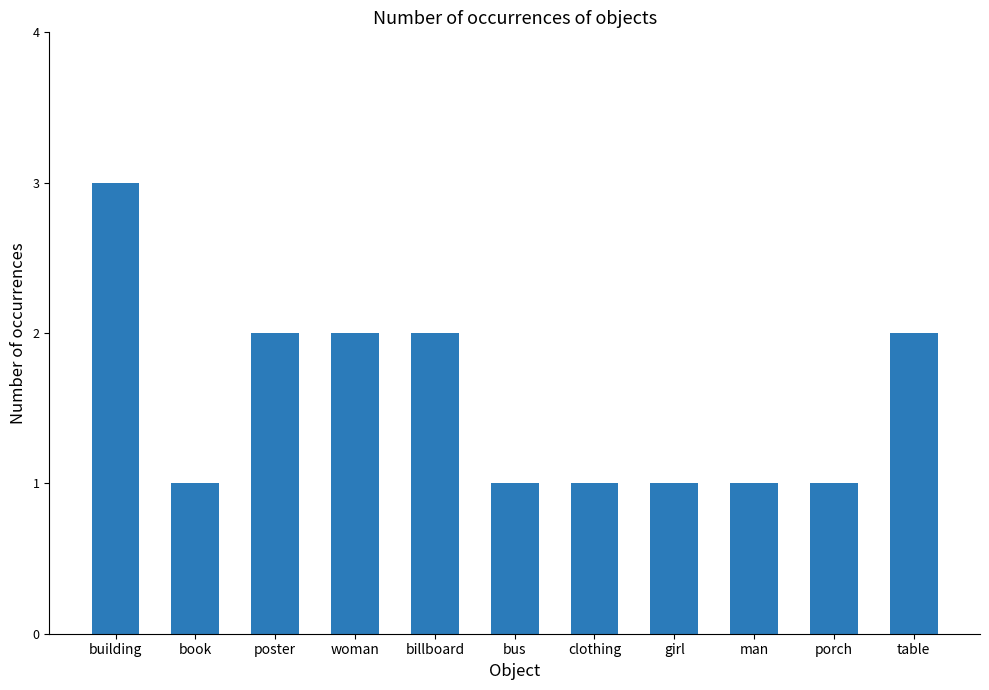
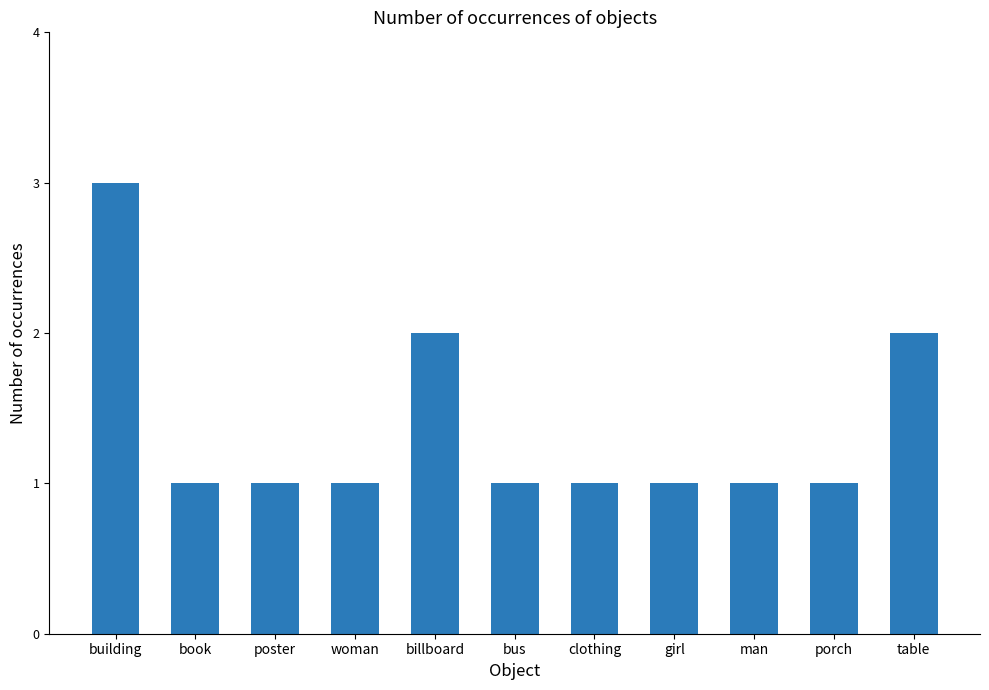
  {
    "building": 3,
    "book": 1,
-   "poster": 2,
-   "woman": 2,
+   "poster": 1,
+   "woman": 1,
    "billboard": 2,
    "bus": 1,
    "clothing": 1,
    "girl": 1,
    "man": 1,
    "porch": 1,
    "table": 2
  }
